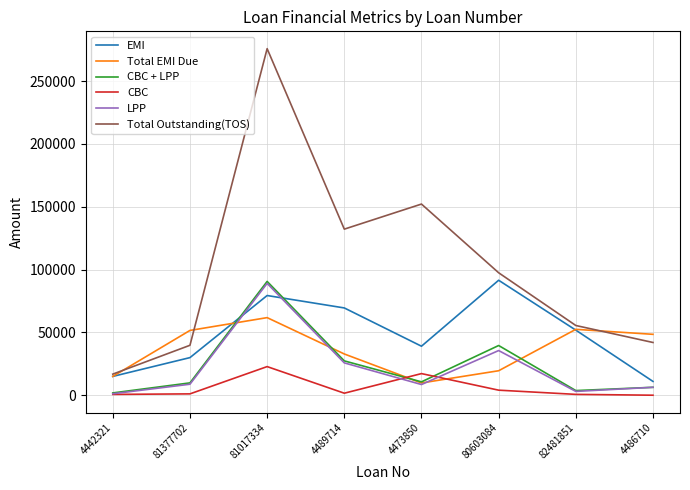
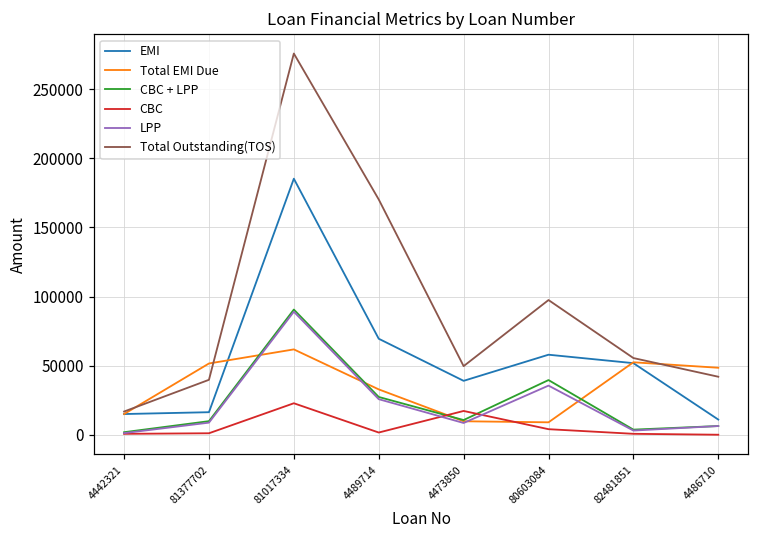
  {
    "EMI": {
-     "81377702": 30000,
-     "81017334": 79000,
+     "81377702": 16000,
+     "81017334": 185000,
      "4489714": 69000,
      "4473850": 39000,
-     "80603084": 91000,
+     "80603084": 58000,
      "4486710": 11000
    },
    "Total EMI Due": {
      "81377702": 52000,
      "81017334": 62000,
      "4489714": 33000,
-     "80603084": 19000,
+     "80603084": 9000,
      "4486710": 48000
    },
    "CBC + LPP": {
      "80603084": 40000
    },
    "CBC": {
      "81377702": 1000,
      "81017334": 23000,
      "4489714": 2000,
      "4473850": 17000,
      "80603084": 4000,
      "82481851": 1000,
      "4486710": 0
    },
    "LPP": {
      "80603084": 36000
    },
    "Total Outstanding(TOS)": {
      "81377702": 40000,
      "81017334": 276000,
-     "4489714": 132000,
-     "4473850": 152000,
+     "4489714": 170000,
+     "4473850": 50000,
      "80603084": 97000,
      "82481851": 55000,
      "4486710": 42000
    }
  }
